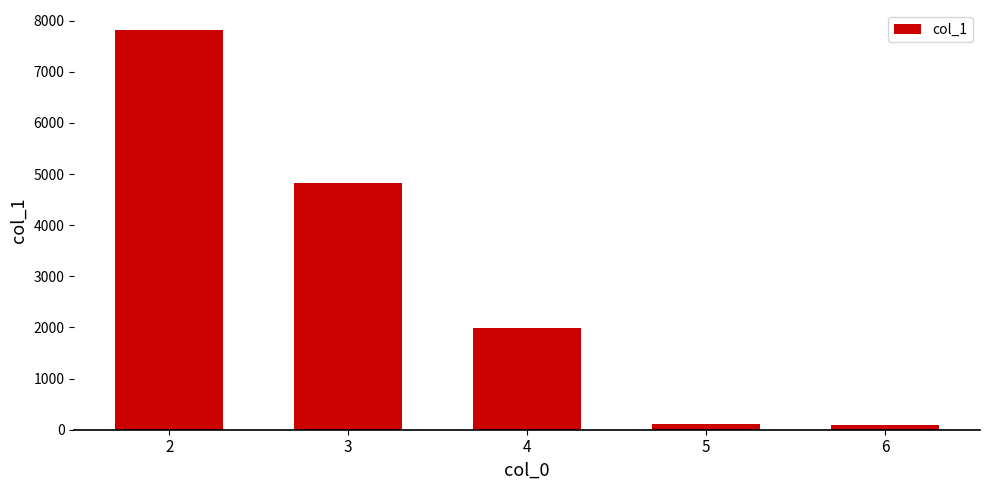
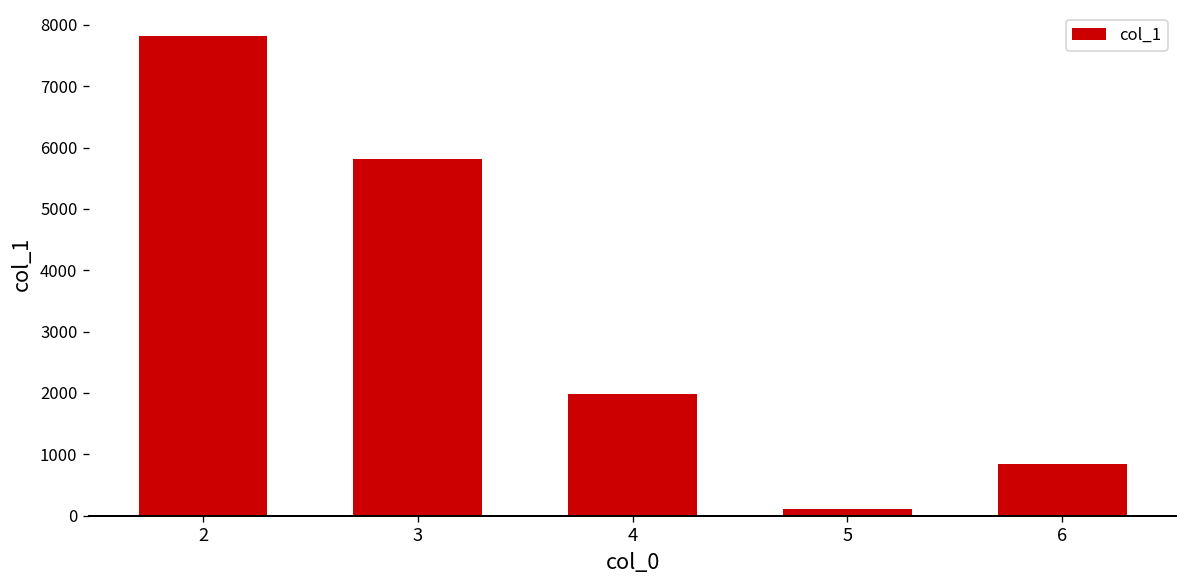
  {
    "2": 7800,
-   "3": 4800,
+   "3": 5800,
    "4": 2000,
    "5": 100,
-   "6": 100
+   "6": 800
  }
